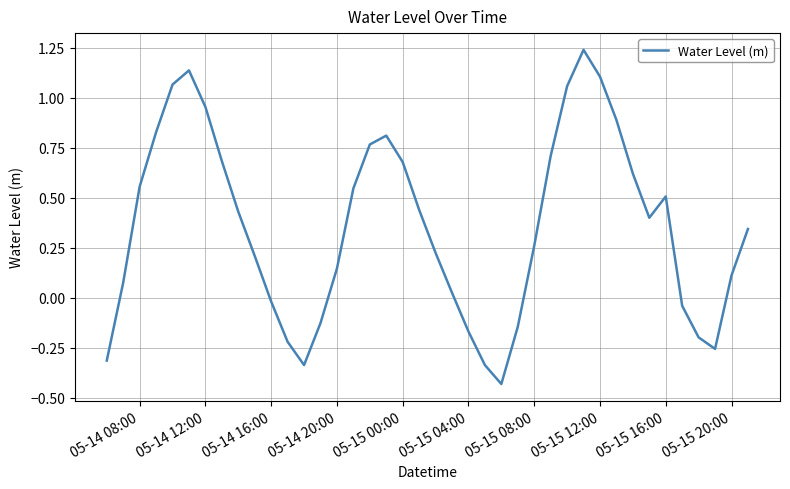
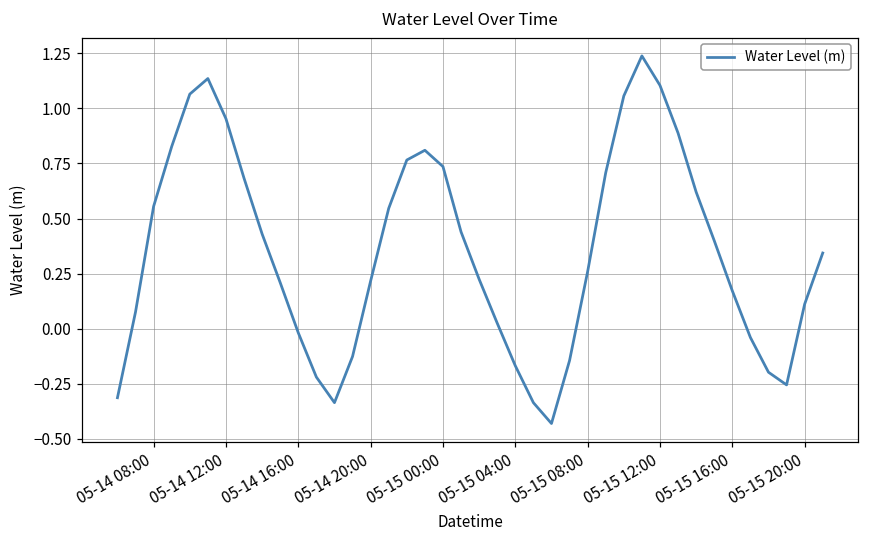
  {
    "05-14 08:00": 0.56,
    "05-14 12:00": 0.95,
    "05-14 16:00": -0.02,
-   "05-14 20:00": 0.15,
-   "05-15 00:00": 0.68,
+   "05-14 20:00": 0.22,
+   "05-15 00:00": 0.74,
    "05-15 04:00": -0.17,
    "05-15 08:00": 0.26,
    "05-15 12:00": 1.10,
-   "05-15 16:00": 0.51,
+   "05-15 16:00": 0.17,
    "05-15 20:00": 0.11
  }
